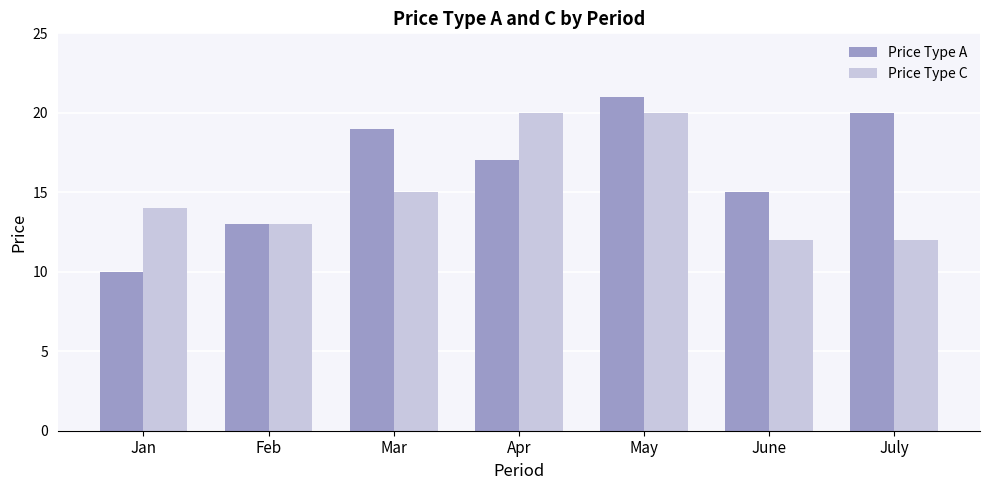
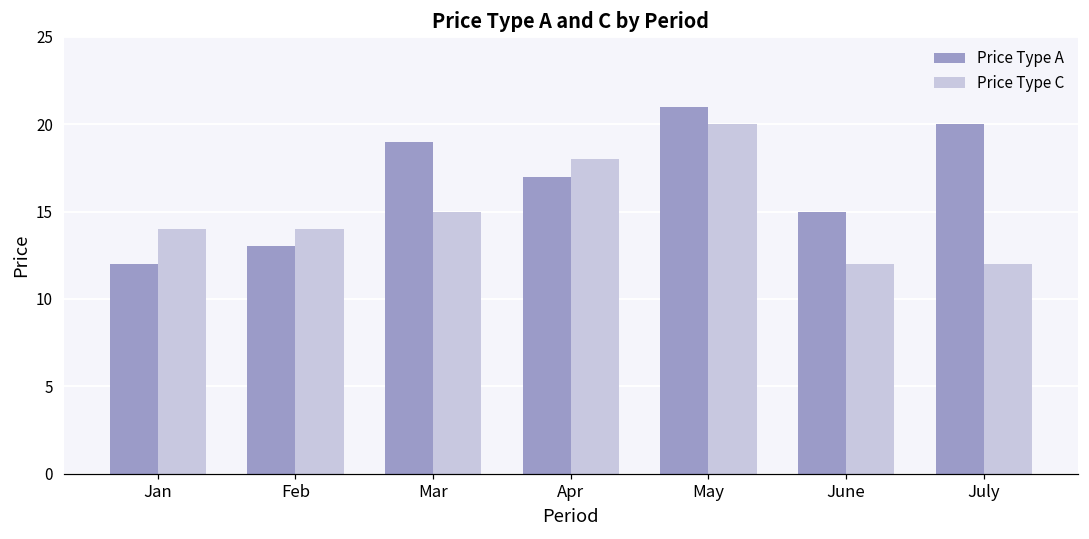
  {
    "Price Type A": {
-     "Jan": 10,
+     "Jan": 12,
      "Feb": 13,
      "Mar": 19,
      "Apr": 17,
      "May": 21,
      "June": 15,
      "July": 20
    },
    "Price Type C": {
      "Jan": 14,
-     "Feb": 13,
+     "Feb": 14,
      "Mar": 15,
-     "Apr": 20,
+     "Apr": 18,
      "May": 20,
      "June": 12,
      "July": 12
    }
  }
